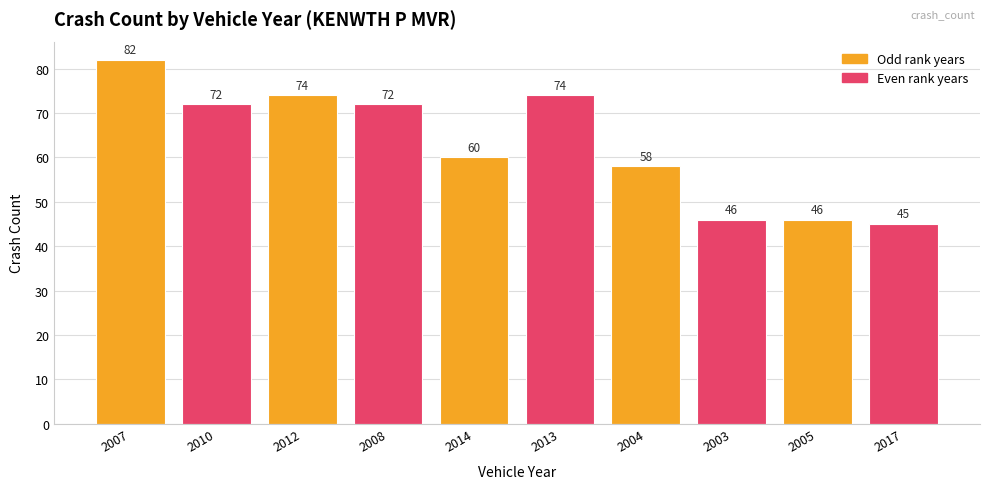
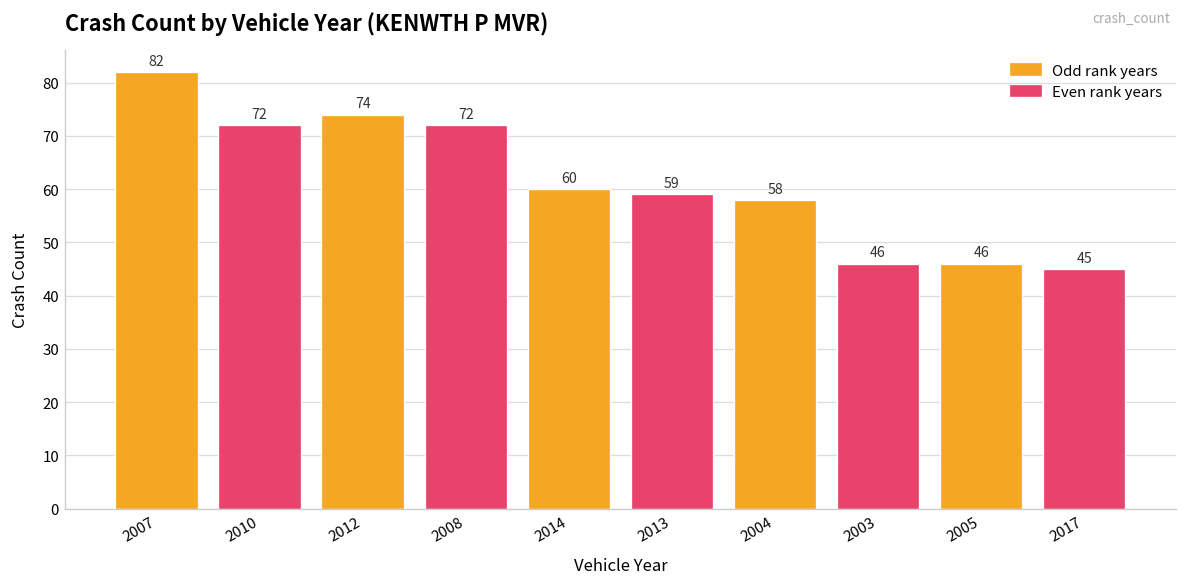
  {
    "2007": 82,
    "2010": 72,
    "2012": 74,
    "2008": 72,
    "2014": 60,
-   "2013": 74,
+   "2013": 59,
    "2004": 58,
    "2003": 46,
    "2005": 46,
    "2017": 45
  }
